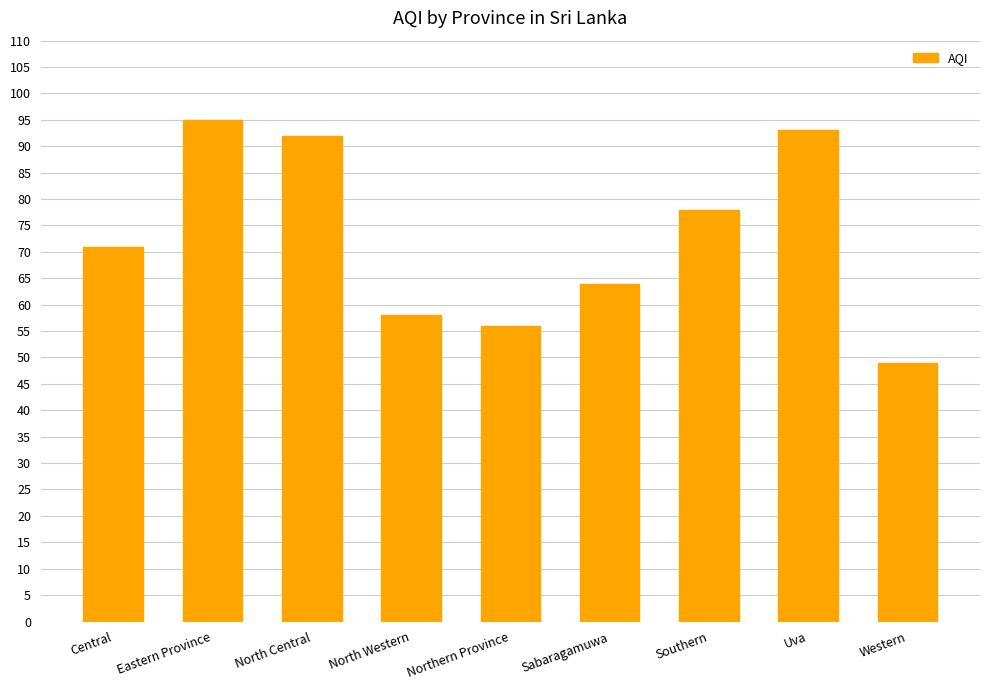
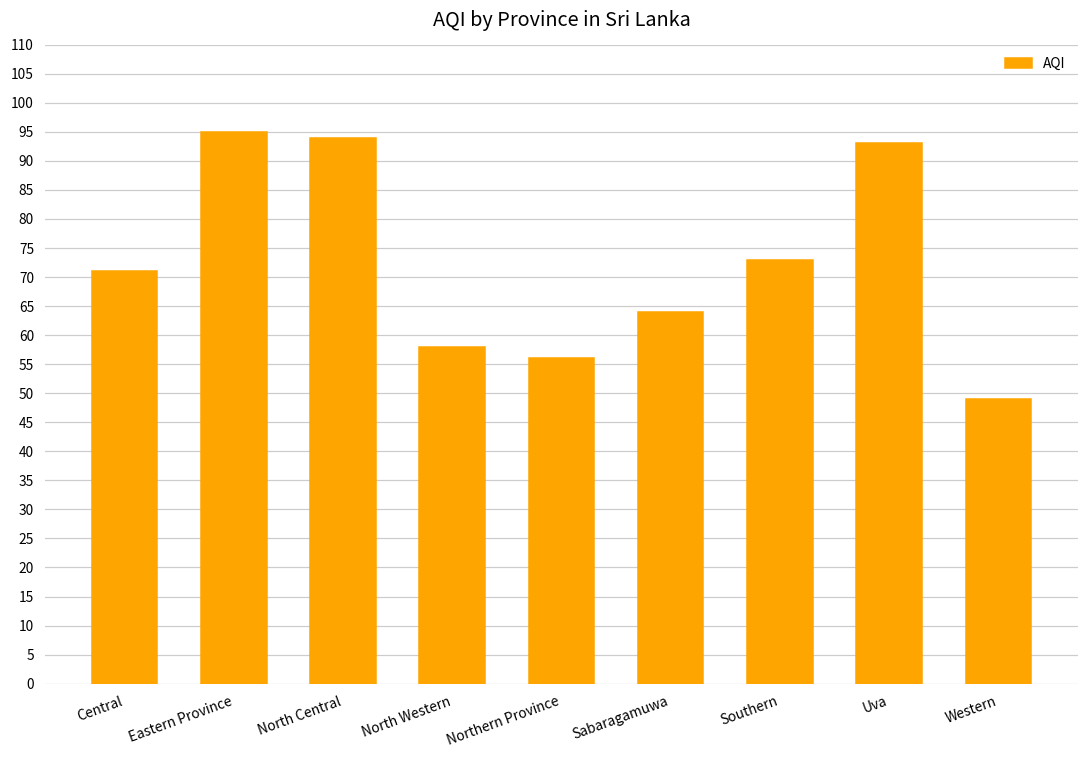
  {
    "Central": 71,
    "Eastern Province": 95,
-   "North Central": 92,
+   "North Central": 94,
    "North Western": 58,
    "Northern Province": 56,
    "Sabaragamuwa": 64,
-   "Southern": 78,
+   "Southern": 73,
    "Uva": 93,
    "Western": 49
  }
